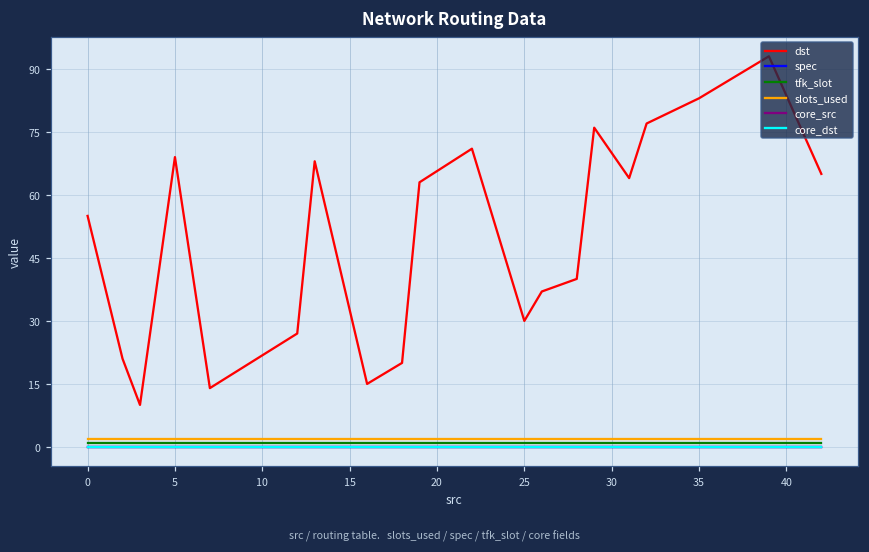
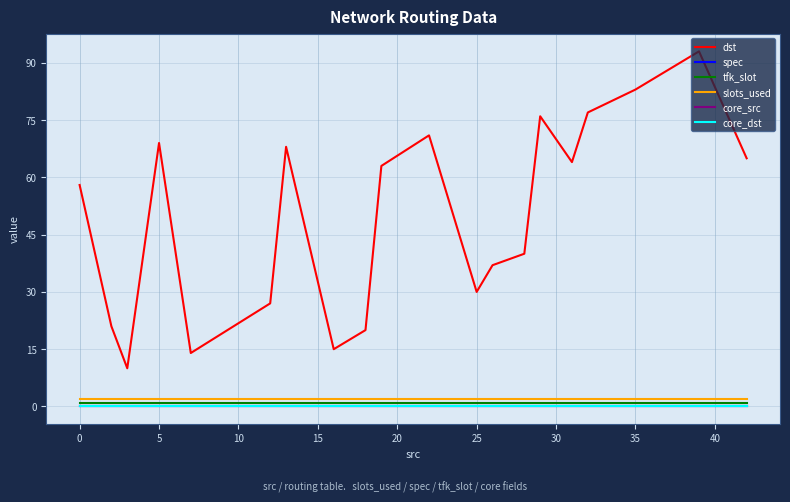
  {
    "dst": {
-     "0": 55,
+     "0": 58,
      "5": 69,
      "25": 30,
      "35": 83
    },
    "core_dst": {
      "0": 0,
      "5": 0,
      "25": 0,
      "35": 0
    },
    "tfk_slot": {
      "0": 1,
      "5": 1,
      "25": 1,
      "35": 1
    },
    "slots_used": {
      "0": 2,
      "5": 2,
      "25": 2,
      "35": 2
    }
  }
